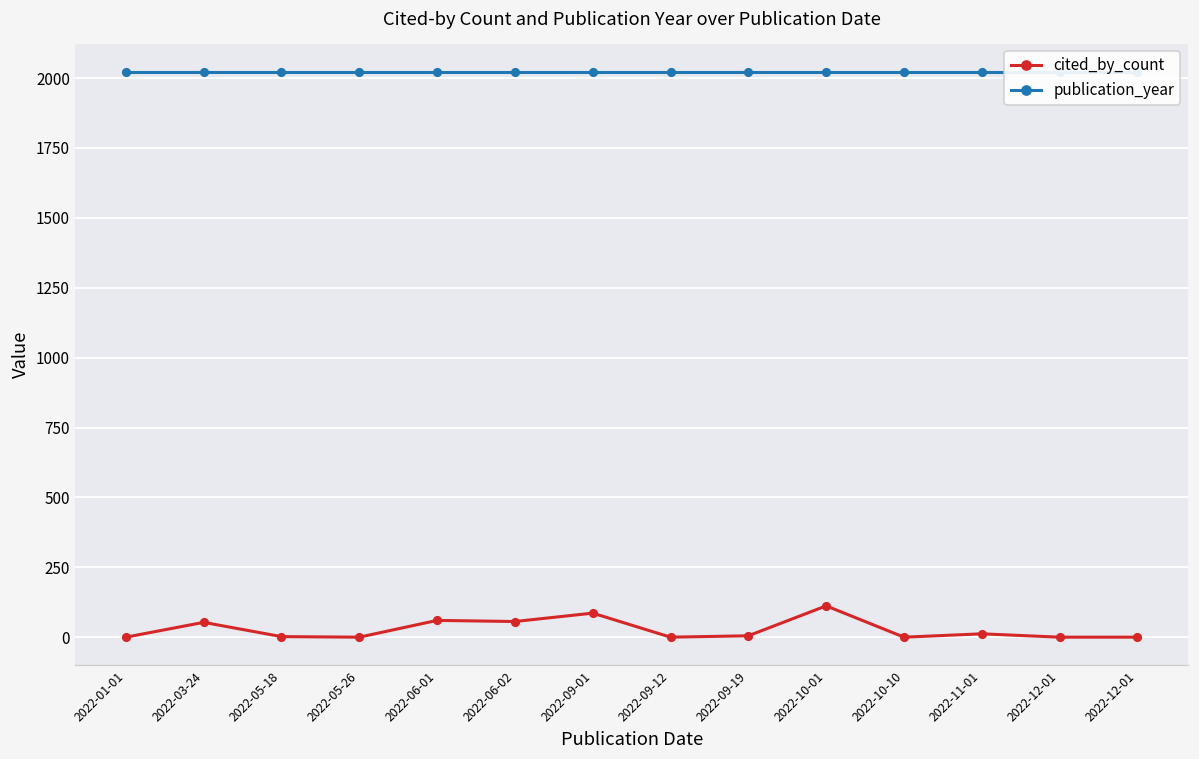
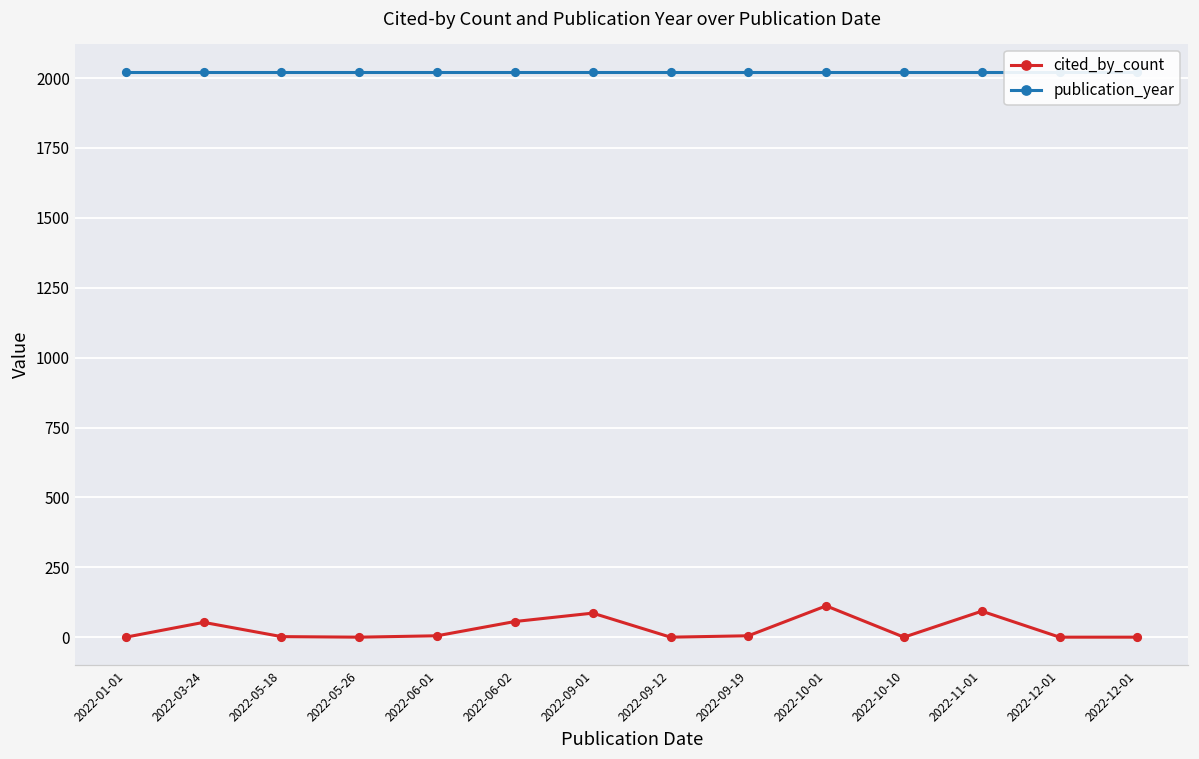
  {
    "cited_by_count": {
      "2022-01-01": 0,
      "2022-03-24": 50,
      "2022-05-18": 0,
      "2022-05-26": 0,
-     "2022-06-01": 60,
+     "2022-06-01": 10,
      "2022-06-02": 60,
      "2022-09-01": 90,
      "2022-09-12": 0,
      "2022-09-19": 10,
      "2022-10-01": 110,
      "2022-10-10": 0,
-     "2022-11-01": 10
+     "2022-11-01": 90
    },
    "publication_year": {
      "2022-01-01": 2020,
      "2022-03-24": 2020,
      "2022-05-18": 2020,
      "2022-05-26": 2020,
      "2022-06-01": 2020,
      "2022-06-02": 2020,
      "2022-09-01": 2020,
      "2022-09-12": 2020,
      "2022-09-19": 2020,
      "2022-10-01": 2020,
      "2022-10-10": 2020,
      "2022-11-01": 2020
    }
  }
